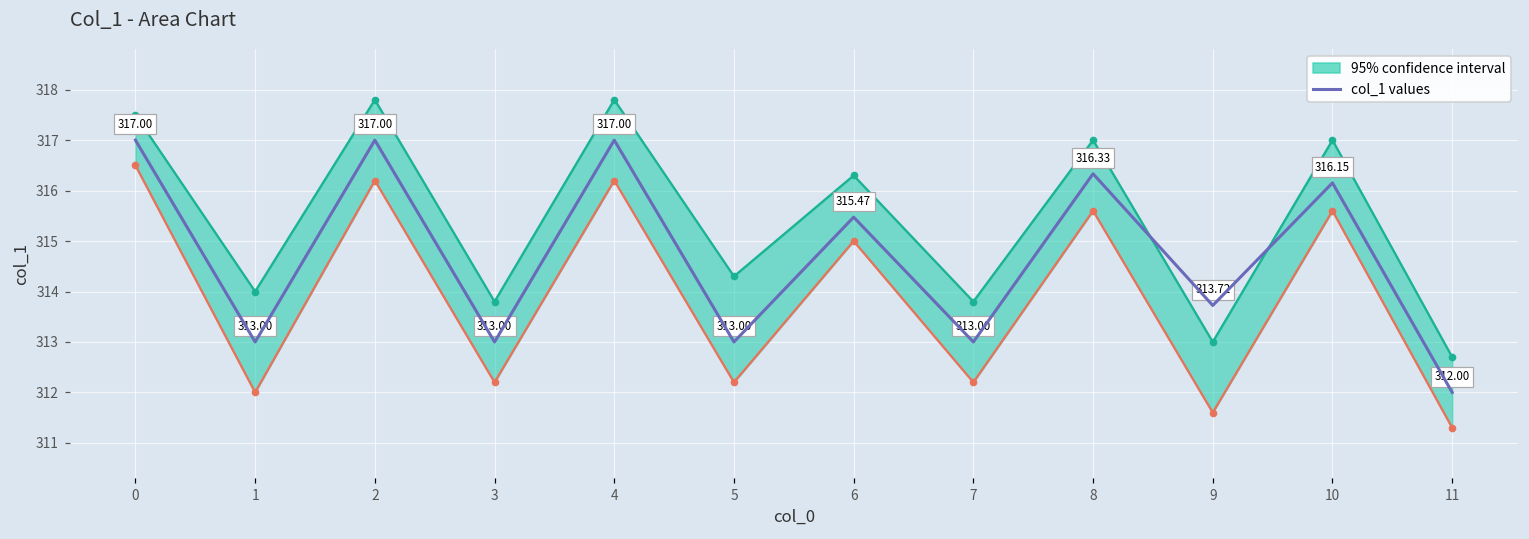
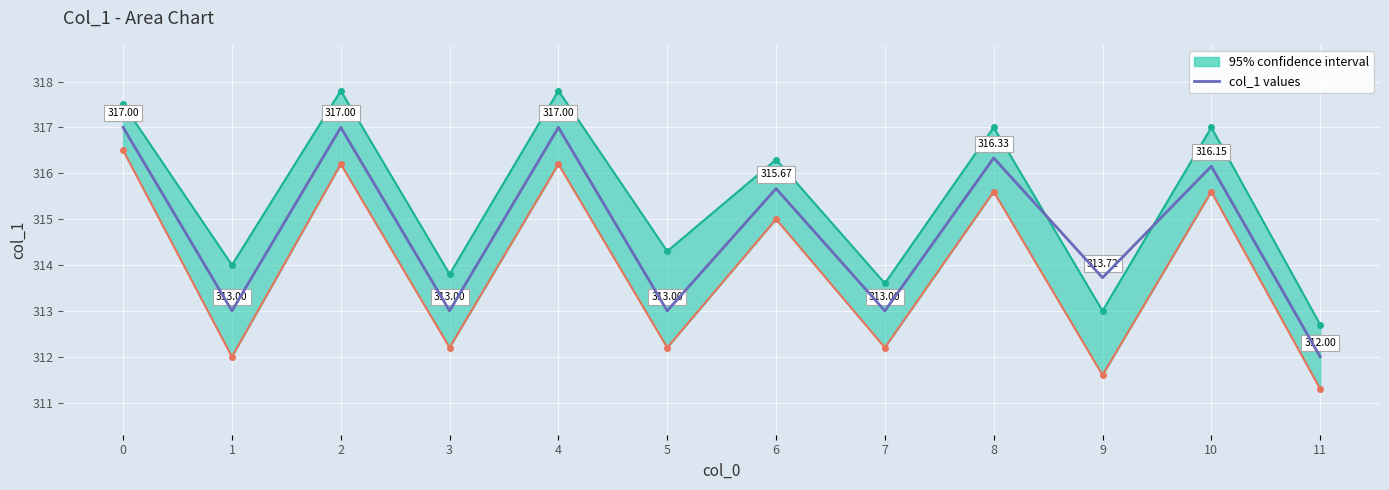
  {
    "95% confidence interval": {
      "1": 314.0,
      "2": 317.8,
      "3": 313.8,
      "4": 317.8,
      "5": 314.3,
      "6": 316.3,
-     "7": 313.8,
+     "7": 313.6,
      "8": 317.0,
      "9": 313.0,
      "10": 317.0,
      "11": 312.7
    },
    "col_1 values": {
-     "6": 315.47
+     "6": 315.67
    }
  }
